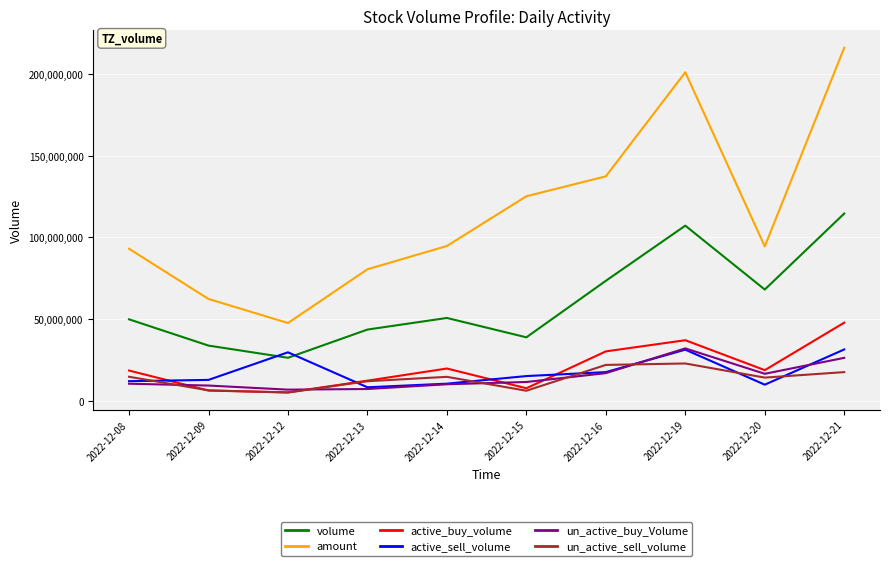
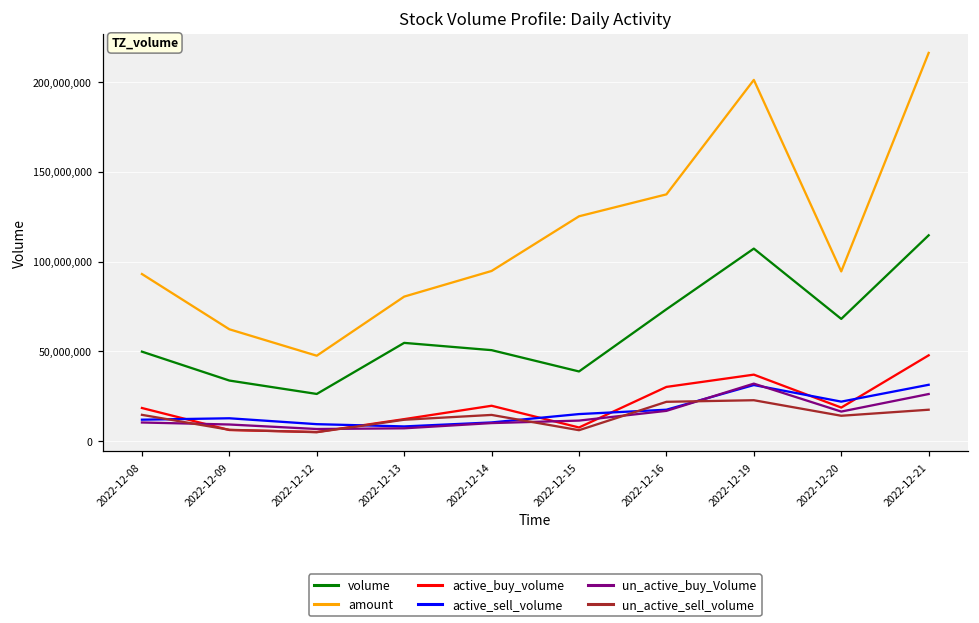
  {
    "volume": {
      "2022-12-08": "50,000,000",
      "2022-12-09": "34,000,000",
      "2022-12-12": "26,000,000",
-     "2022-12-13": "44,000,000",
+     "2022-12-13": "55,000,000",
      "2022-12-14": "51,000,000",
      "2022-12-15": "39,000,000",
      "2022-12-16": "73,000,000",
      "2022-12-19": "107,000,000",
      "2022-12-20": "68,000,000",
      "2022-12-21": "115,000,000"
    },
    "amount": {
      "2022-12-08": "93,000,000",
      "2022-12-09": "62,000,000",
      "2022-12-12": "48,000,000",
      "2022-12-13": "81,000,000",
      "2022-12-14": "95,000,000",
      "2022-12-15": "125,000,000",
      "2022-12-16": "137,000,000",
      "2022-12-19": "201,000,000",
      "2022-12-20": "95,000,000",
      "2022-12-21": "216,000,000"
    },
    "active_buy_volume": {
      "2022-12-08": "18,000,000",
      "2022-12-14": "20,000,000",
      "2022-12-16": "30,000,000",
      "2022-12-19": "37,000,000",
      "2022-12-20": "19,000,000",
      "2022-12-21": "48,000,000"
    },
    "active_sell_volume": {
      "2022-12-08": "12,000,000",
      "2022-12-09": "13,000,000",
-     "2022-12-12": "30,000,000",
+     "2022-12-12": "9,000,000",
      "2022-12-15": "15,000,000",
-     "2022-12-20": "10,000,000",
+     "2022-12-20": "22,000,000",
      "2022-12-21": "31,000,000"
    },
    "un_active_buy_Volume": {
      "2022-12-08": "10,000,000",
      "2022-12-09": "9,000,000",
      "2022-12-12": "7,000,000",
      "2022-12-15": "11,000,000",
      "2022-12-20": "17,000,000",
      "2022-12-21": "26,000,000"
    },
    "un_active_sell_volume": {
      "2022-12-08": "15,000,000",
      "2022-12-14": "15,000,000",
      "2022-12-16": "22,000,000",
      "2022-12-19": "23,000,000",
      "2022-12-20": "14,000,000",
      "2022-12-21": "18,000,000"
    }
  }
